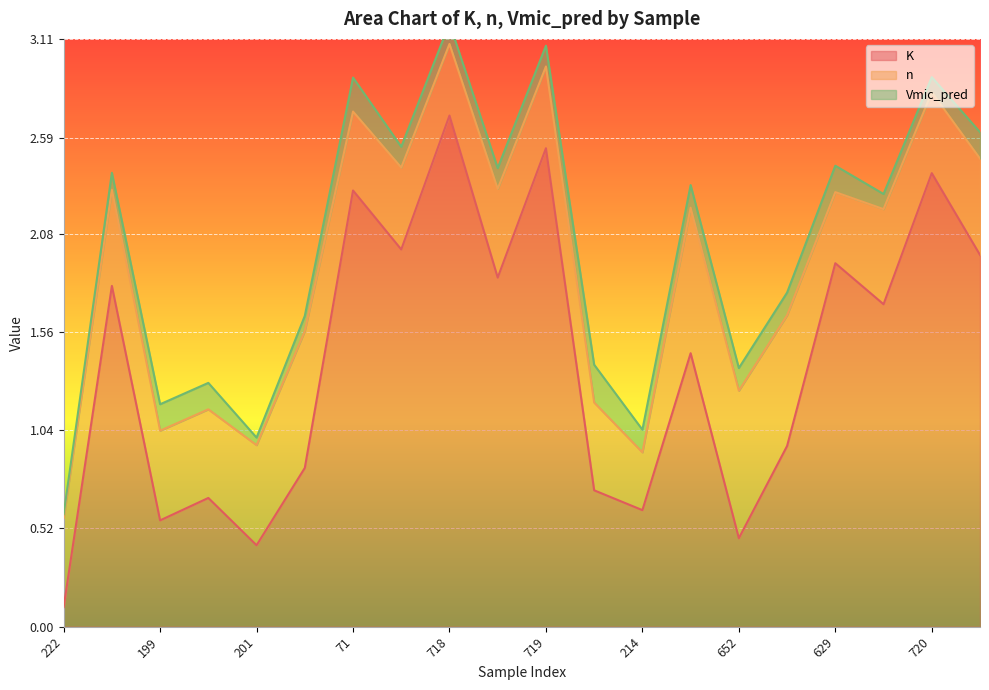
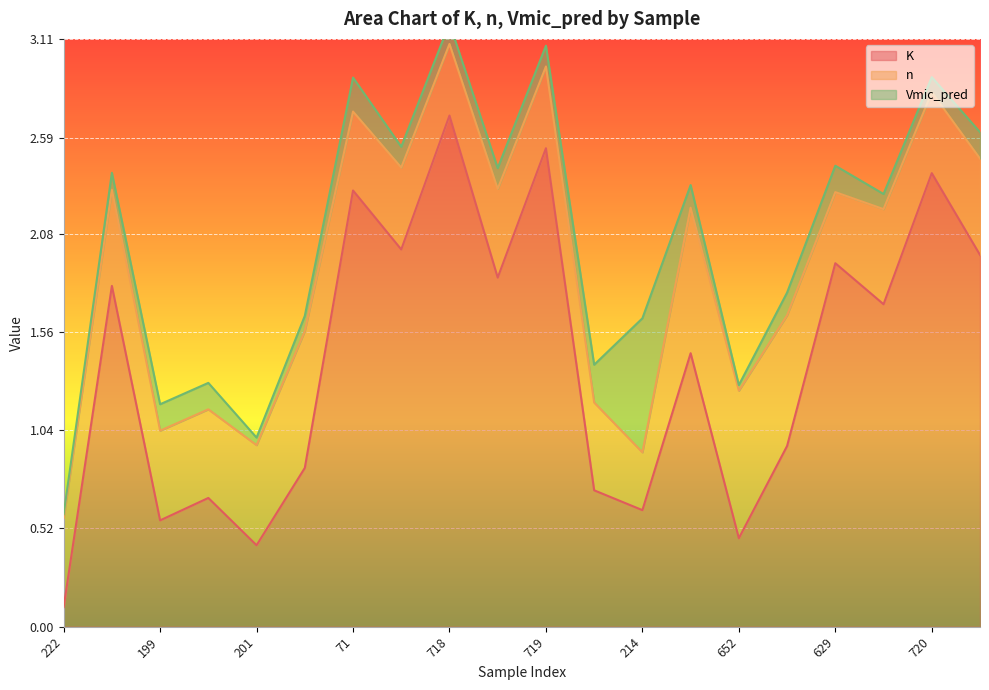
  {
    "Vmic_pred": {
      "222": 0.02,
      "199": 0.14,
      "201": 0.04,
      "71": 0.18,
      "719": 0.11,
-     "214": 0.12,
-     "652": 0.12,
+     "214": 0.71,
+     "652": 0.03,
      "629": 0.14
    }
  }
